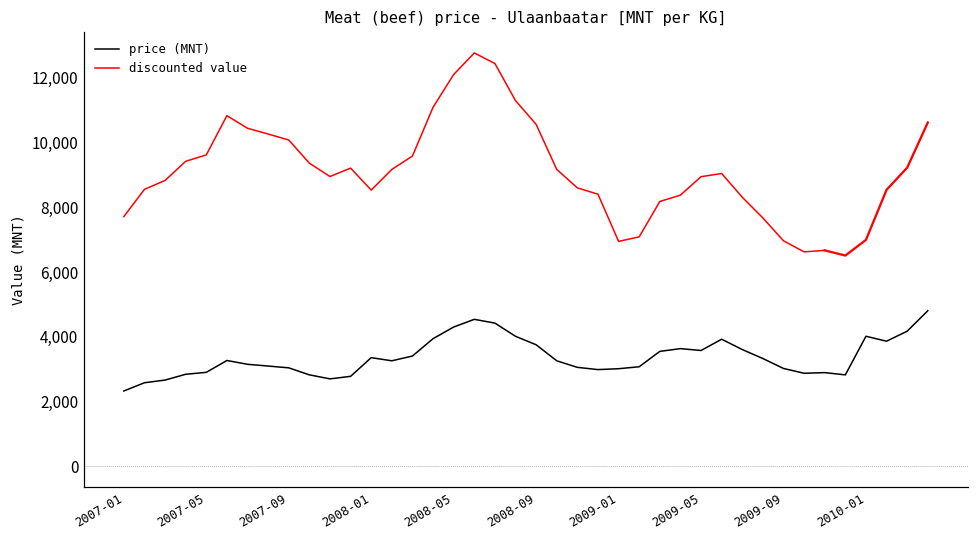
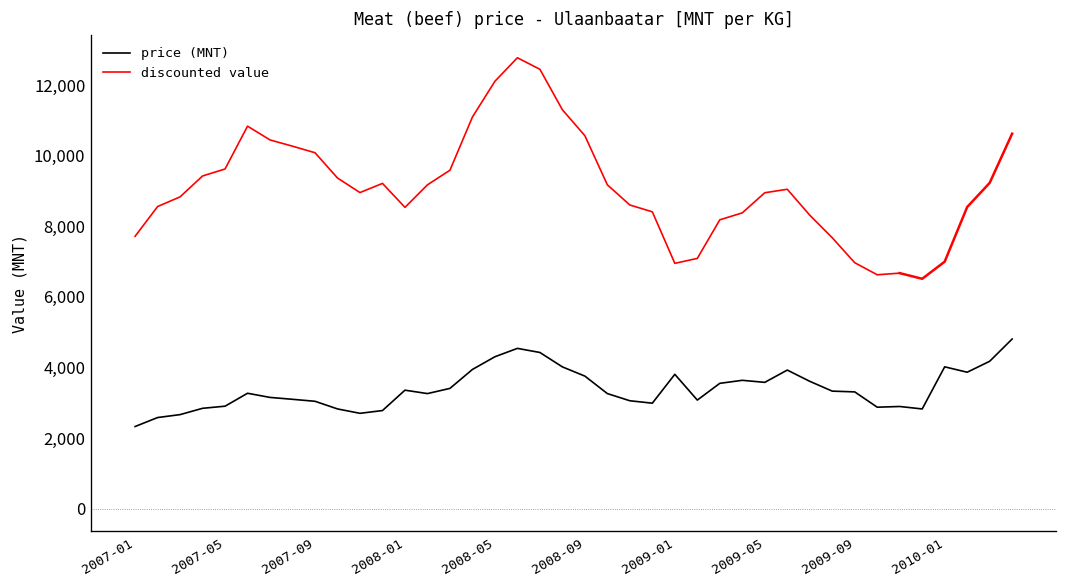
  {
    "price (MNT)": {
      "2007-01": "2,300",
      "2007-05": "2,900",
      "2007-09": "3,000",
      "2008-01": "3,400",
      "2008-05": "4,300",
      "2008-09": "3,800",
-     "2009-01": "3,000",
+     "2009-01": "3,800",
      "2009-05": "3,600",
-     "2009-09": "3,000",
+     "2009-09": "3,300",
      "2010-01": "4,000"
    }
  }
